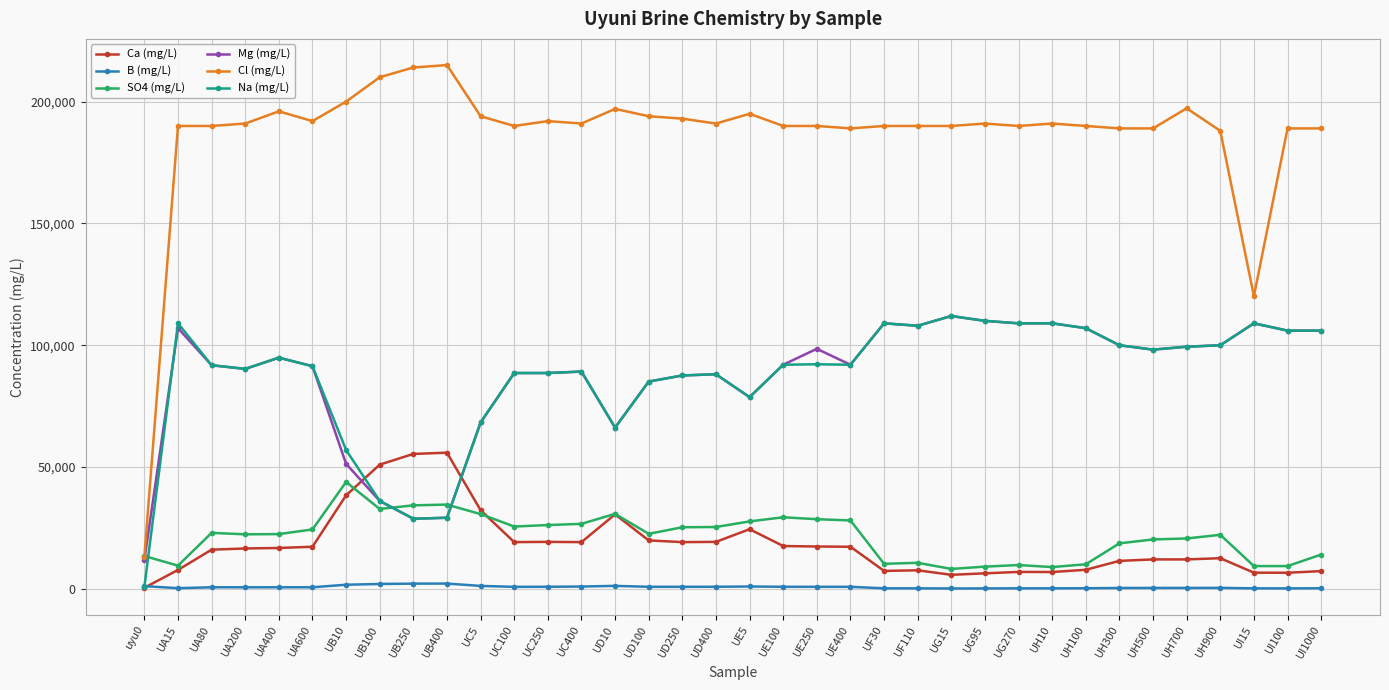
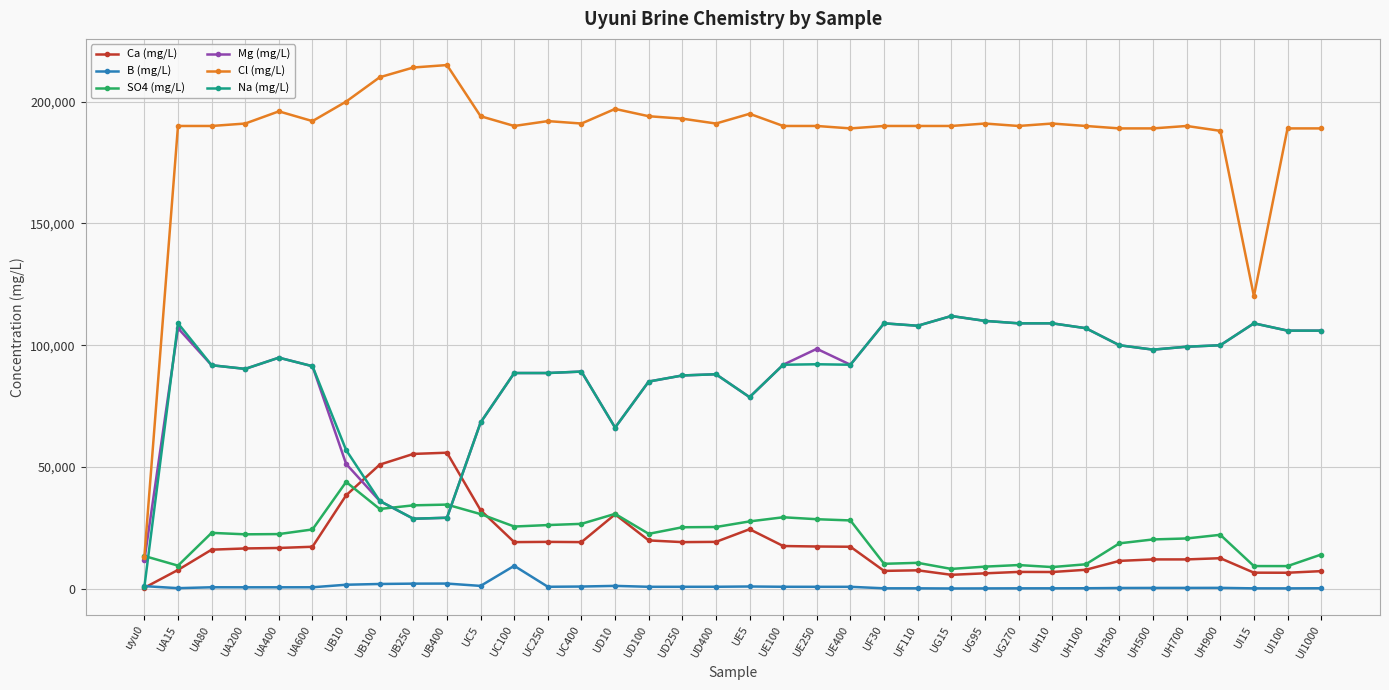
  {
    "Ca (mg/L)": {
      "UA15": "8,000",
      "UA80": "16,000",
      "UA200": "17,000",
      "UA400": "17,000",
      "UA600": "17,000",
      "UB10": "38,000",
      "UB100": "51,000",
      "UB250": "55,000",
      "UB400": "56,000",
      "UC5": "32,000",
      "UC100": "19,000",
      "UC250": "19,000",
      "UC400": "19,000",
      "UD100": "20,000",
      "UD250": "19,000",
      "UD400": "19,000",
      "UE5": "25,000",
      "UE100": "18,000",
      "UE250": "17,000",
      "UE400": "17,000",
      "UF30": "7,000",
      "UF110": "8,000",
      "UG15": "6,000",
      "UG95": "6,000",
      "UG270": "7,000",
      "UH10": "7,000",
      "UH100": "8,000",
      "UH300": "12,000",
      "UH500": "12,000",
      "UH700": "12,000",
      "UH900": "13,000",
      "UI15": "7,000",
      "UI100": "7,000",
      "UI1000": "7,000"
    },
    "B (mg/L)": {
      "UA15": "0",
      "UA80": "1,000",
      "UA200": "1,000",
      "UA400": "1,000",
      "UA600": "1,000",
      "UB10": "2,000",
      "UB100": "2,000",
      "UB250": "2,000",
      "UB400": "2,000",
      "UC5": "1,000",
-     "UC100": "1,000",
+     "UC100": "9,000",
      "UC250": "1,000",
      "UC400": "1,000",
      "UD10": "1,000",
      "UD100": "1,000",
      "UD250": "1,000",
      "UD400": "1,000",
      "UE5": "1,000",
      "UE100": "1,000",
      "UE250": "1,000",
      "UE400": "1,000",
      "UF30": "0",
      "UF110": "0",
      "UG15": "0",
      "UG95": "0",
      "UG270": "0",
      "UH10": "0",
      "UH100": "0",
      "UH300": "0",
      "UH500": "0",
      "UH700": "0",
      "UH900": "0",
      "UI15": "0",
      "UI100": "0",
      "UI1000": "0"
    },
    "Mg (mg/L)": {
      "uyu0": "12,000",
      "UA15": "107,000",
      "UB10": "51,000",
      "UE250": "99,000"
    },
    "Cl (mg/L)": {
      "UA15": "190,000",
      "UA80": "190,000",
      "UA200": "191,000",
      "UA400": "196,000",
      "UA600": "192,000",
      "UB10": "200,000",
      "UB100": "210,000",
      "UB250": "214,000",
      "UB400": "215,000",
      "UC5": "194,000",
      "UC100": "190,000",
      "UC250": "192,000",
      "UC400": "191,000",
      "UD10": "197,000",
      "UD100": "194,000",
      "UD250": "193,000",
      "UD400": "191,000",
      "UE5": "195,000",
      "UE100": "190,000",
      "UE250": "190,000",
      "UE400": "189,000",
      "UF30": "190,000",
      "UF110": "190,000",
      "UG15": "190,000",
      "UG95": "191,000",
      "UG270": "190,000",
      "UH10": "191,000",
      "UH100": "190,000",
      "UH300": "189,000",
      "UH500": "189,000",
-     "UH700": "197,000",
+     "UH700": "190,000",
      "UH900": "188,000",
      "UI15": "120,000",
      "UI100": "189,000",
      "UI1000": "189,000"
    }
  }
